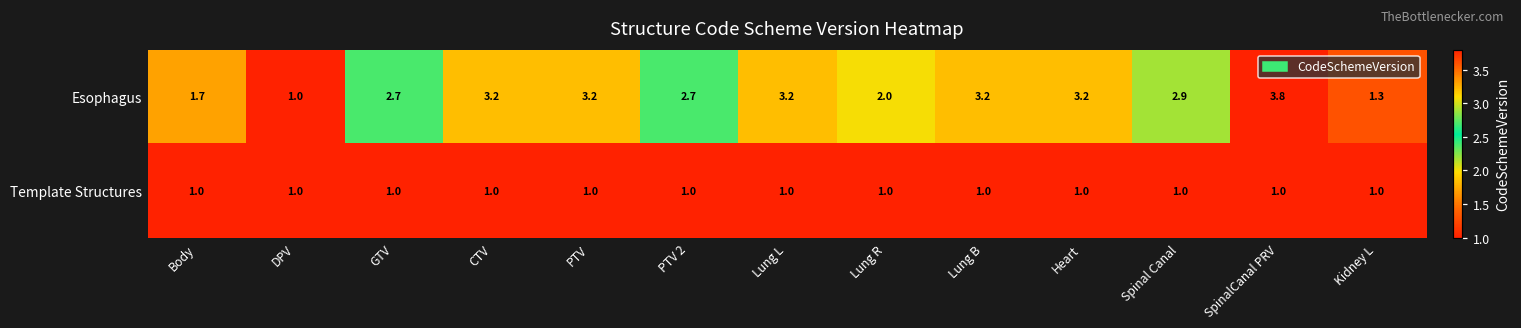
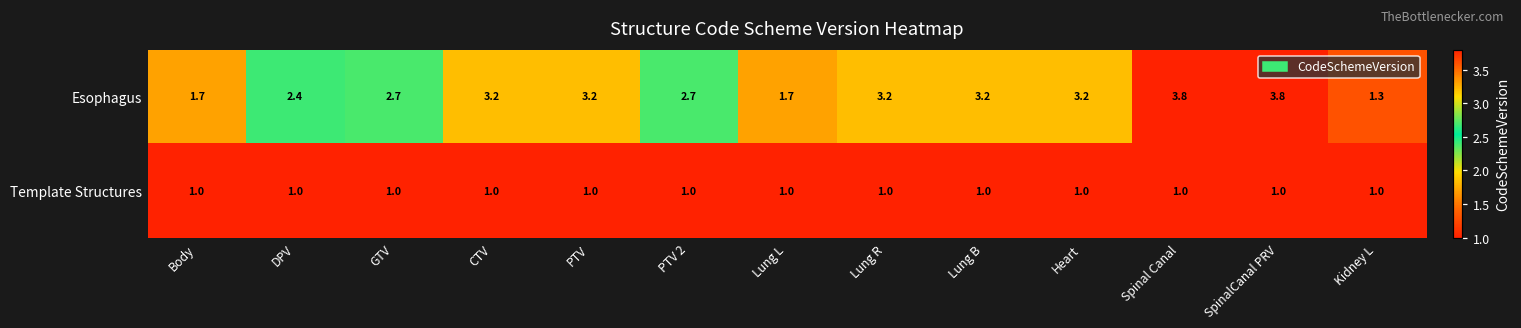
  {
    "Esophagus": {
      "Body": 1.7,
-     "DPV": 1.0,
+     "DPV": 2.4,
      "GTV": 2.7,
      "CTV": 3.2,
      "PTV": 3.2,
      "PTV 2": 2.7,
-     "Lung L": 3.2,
-     "Lung R": 2.0,
+     "Lung L": 1.7,
+     "Lung R": 3.2,
      "Lung B": 3.2,
      "Heart": 3.2,
-     "Spinal Canal": 2.9,
+     "Spinal Canal": 3.8,
      "SpinalCanal PRV": 3.8,
      "Kidney L": 1.3
    },
    "Template Structures": {
      "Body": 1.0,
      "DPV": 1.0,
      "GTV": 1.0,
      "CTV": 1.0,
      "PTV": 1.0,
      "PTV 2": 1.0,
      "Lung L": 1.0,
      "Lung R": 1.0,
      "Lung B": 1.0,
      "Heart": 1.0,
      "Spinal Canal": 1.0,
      "SpinalCanal PRV": 1.0,
      "Kidney L": 1.0
    }
  }
